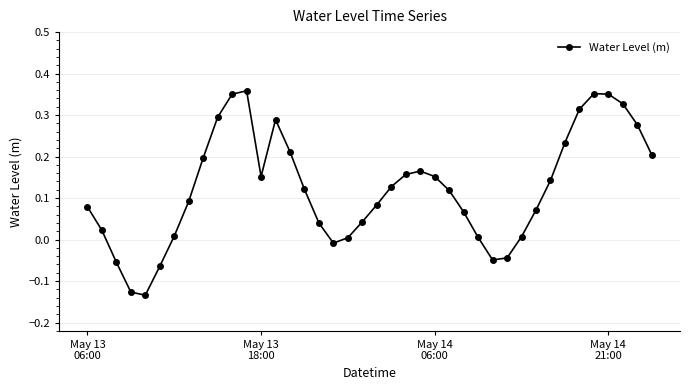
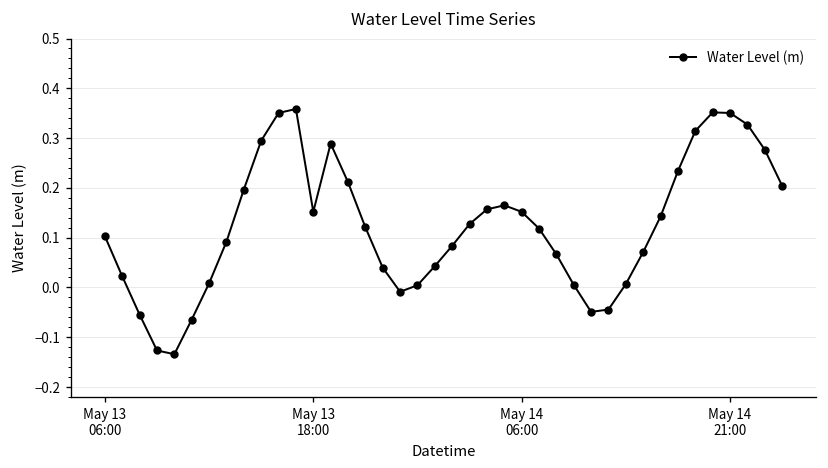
  {
-   "May 13 06:00": 0.08,
+   "May 13 06:00": 0.10,
    "May 13 18:00": 0.15,
    "May 14 06:00": 0.15,
    "May 14 21:00": 0.35
  }
